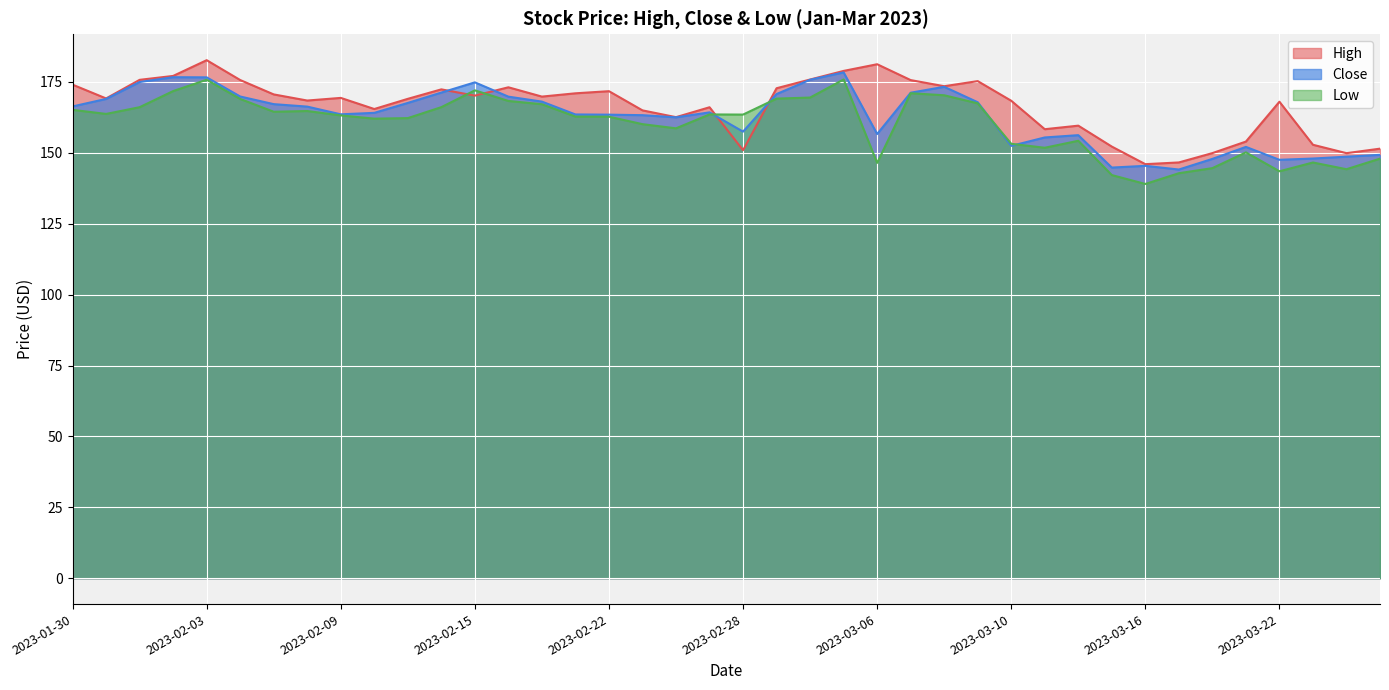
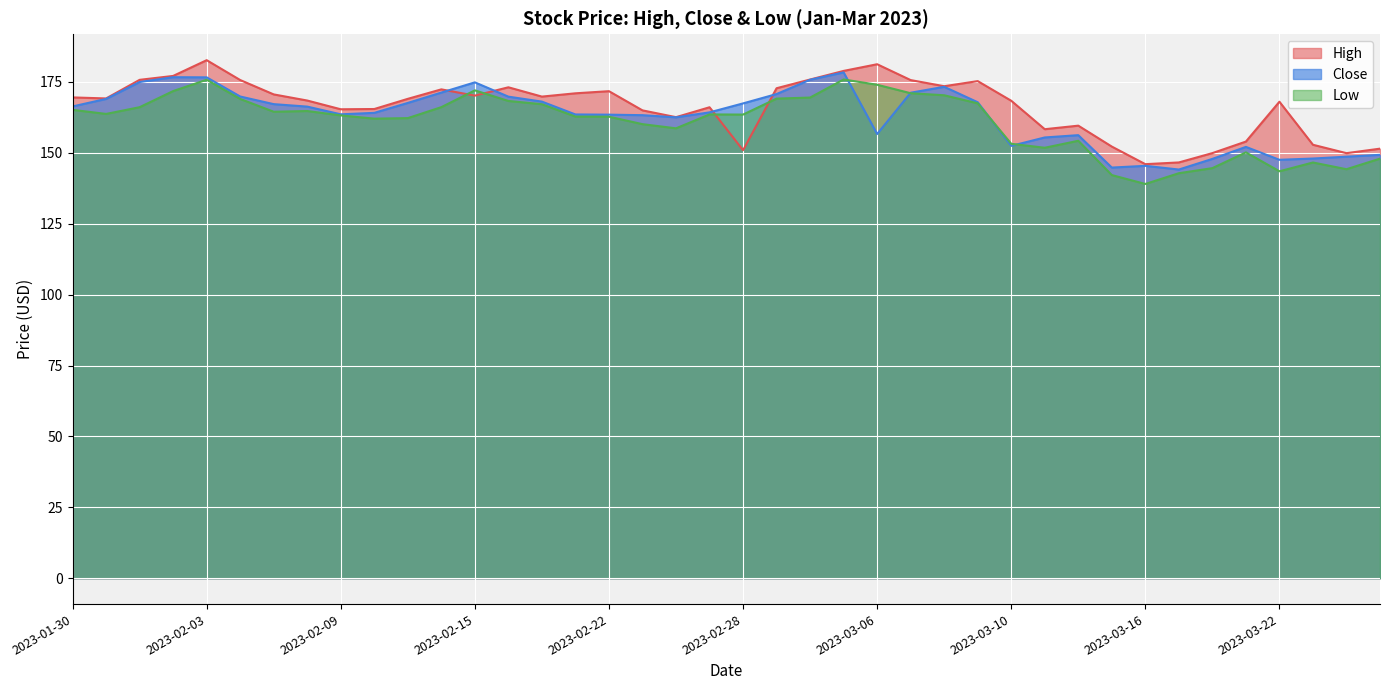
  {
    "High": {
-     "2023-01-30": 174,
+     "2023-01-30": 170,
      "2023-02-03": 183,
-     "2023-02-09": 169,
+     "2023-02-09": 165,
      "2023-02-15": 170,
      "2023-02-22": 172,
      "2023-02-28": 151,
      "2023-03-06": 181,
      "2023-03-10": 168,
      "2023-03-22": 168
    },
    "Close": {
      "2023-01-30": 166,
      "2023-02-15": 175,
-     "2023-02-28": 157,
+     "2023-02-28": 167,
      "2023-03-06": 157,
      "2023-03-22": 148
    },
    "Low": {
      "2023-01-30": 165,
      "2023-02-15": 172,
      "2023-02-28": 164,
-     "2023-03-06": 146,
+     "2023-03-06": 174,
      "2023-03-16": 139,
      "2023-03-22": 144
    }
  }
